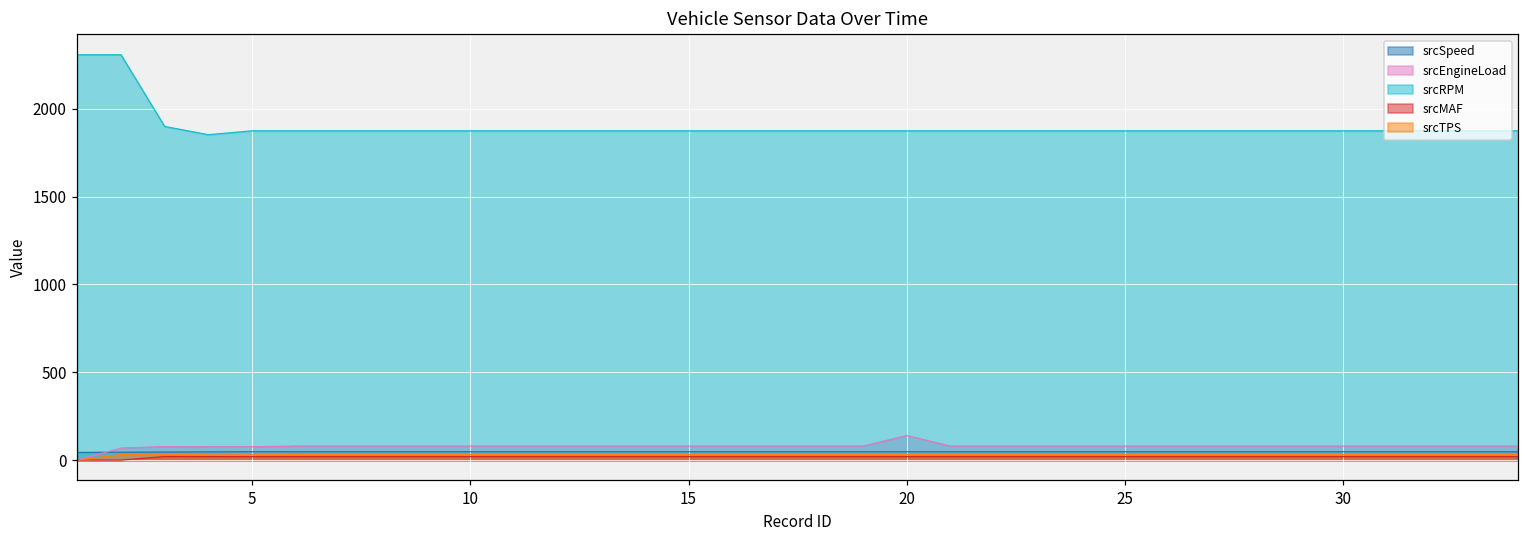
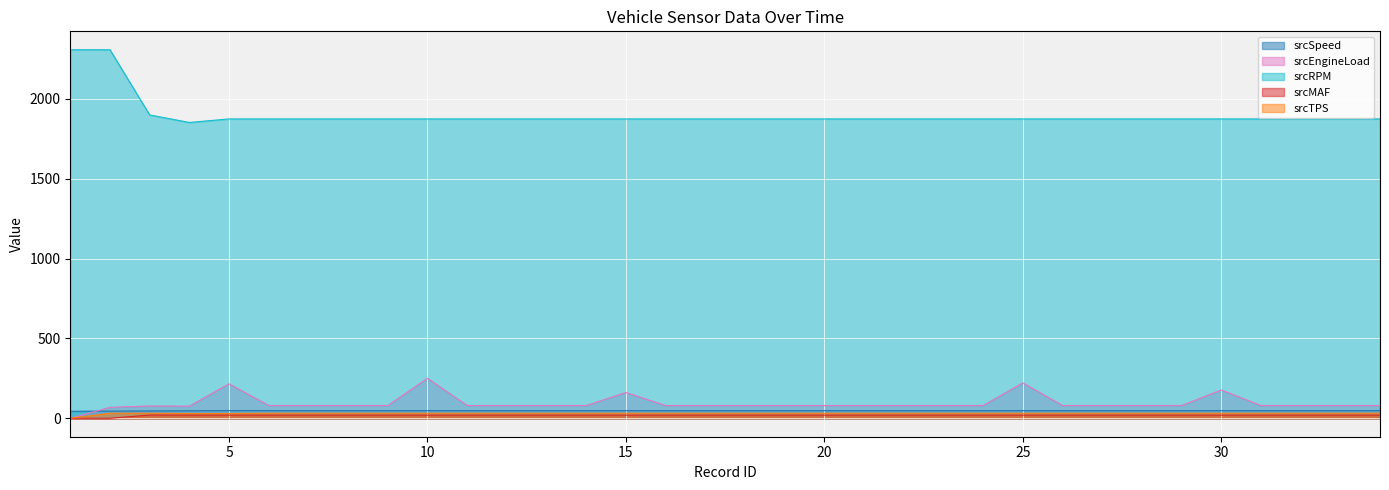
  {
    "srcEngineLoad": {
-     "5": 80,
-     "10": 80,
-     "15": 80,
-     "20": 140,
-     "25": 80,
-     "30": 80
+     "5": 220,
+     "10": 250,
+     "15": 160,
+     "20": 80,
+     "25": 220,
+     "30": 180
    }
  }
